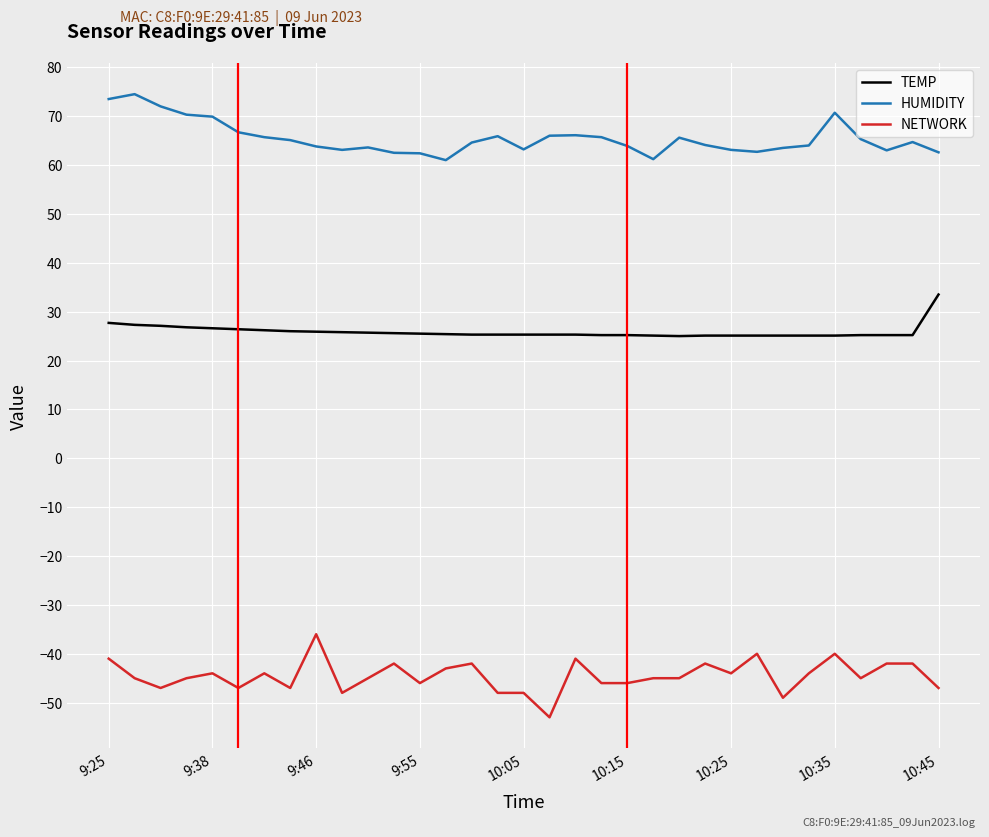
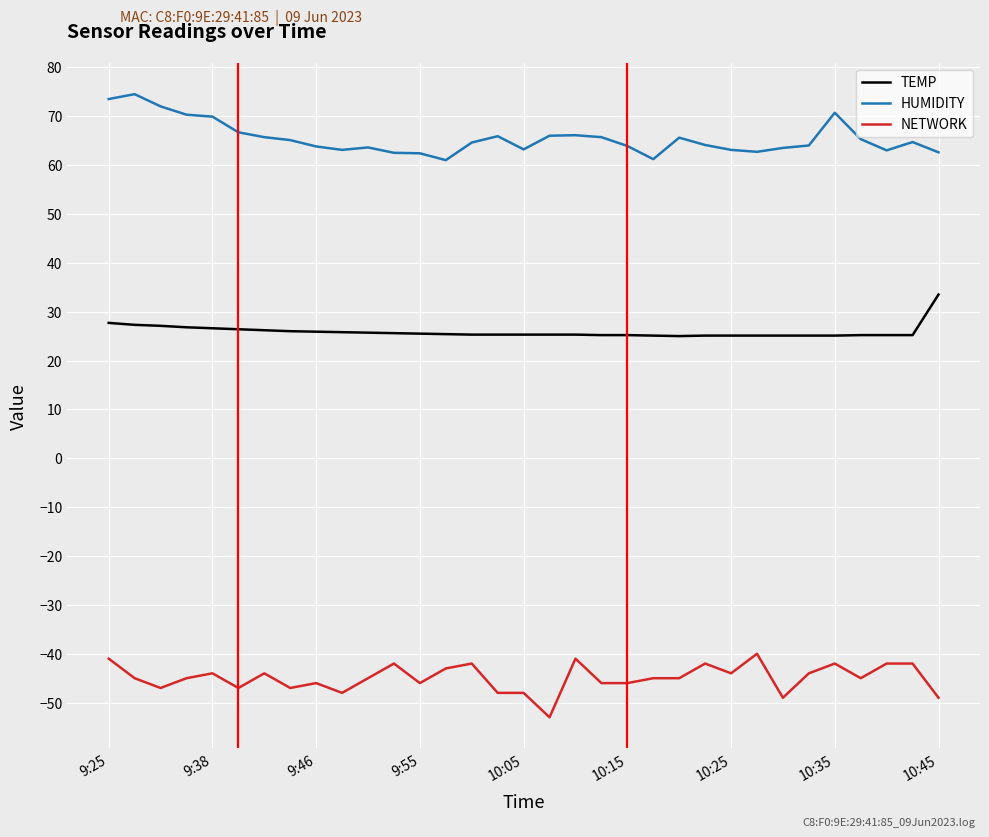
  {
    "TEMP": {
      "9:25": 28,
      "9:38": 27,
      "9:46": 26,
      "9:55": 26,
      "10:05": 25,
      "10:15": 25,
      "10:25": 25,
      "10:35": 25,
      "10:45": 34
    },
    "HUMIDITY": {
      "9:25": 74,
      "9:38": 70,
      "9:46": 64,
      "9:55": 62,
      "10:05": 63,
      "10:15": 64,
      "10:25": 63,
      "10:35": 71,
      "10:45": 63
    },
    "NETWORK": {
      "9:25": -41,
      "9:38": -44,
-     "9:46": -36,
+     "9:46": -46,
      "9:55": -46,
      "10:05": -48,
      "10:15": -46,
      "10:25": -44,
-     "10:35": -40,
-     "10:45": -47
+     "10:35": -42,
+     "10:45": -49
    }
  }
